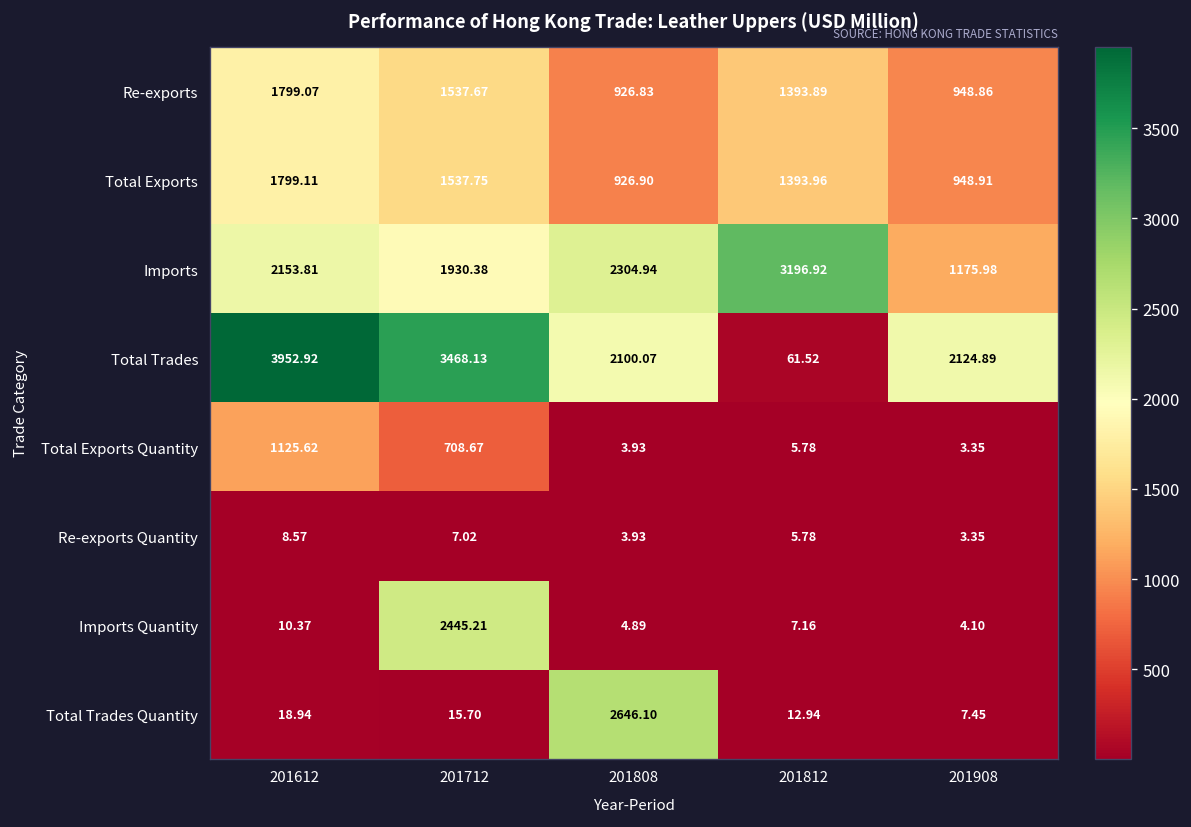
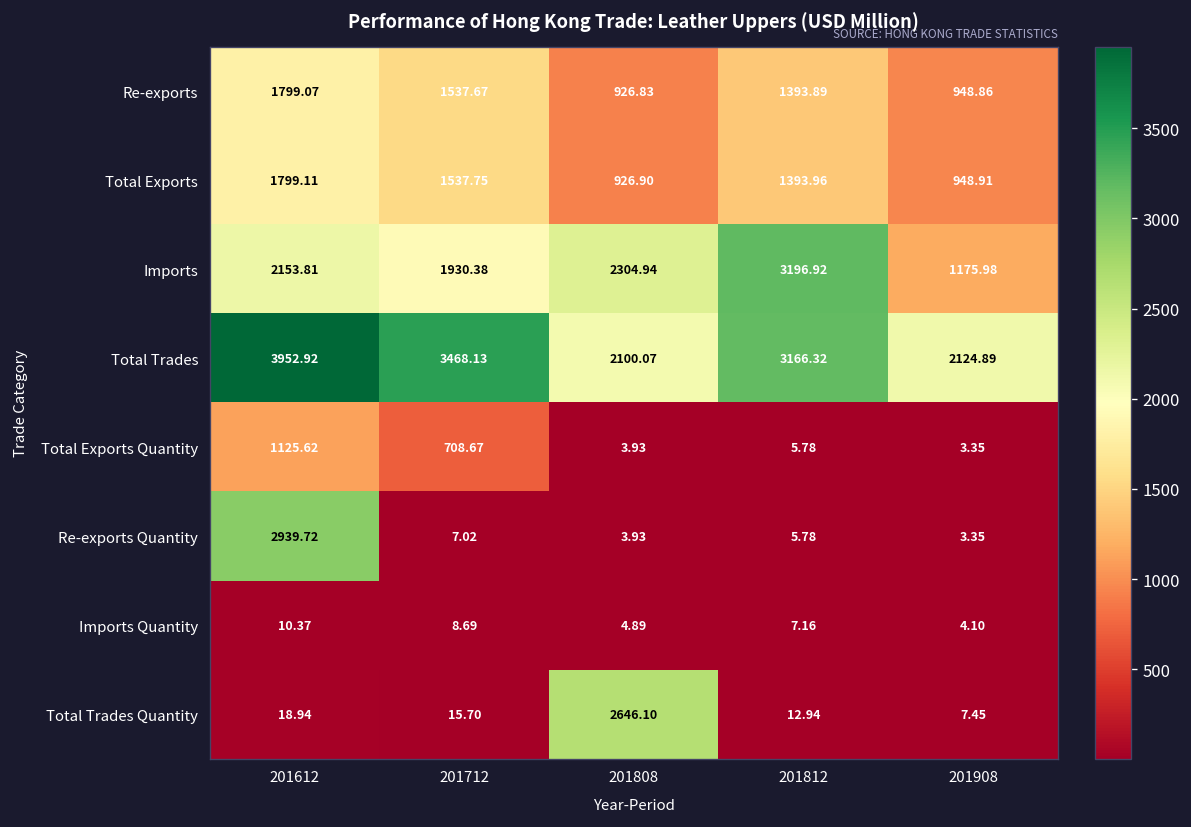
  {
    "Re-exports": {
      "201612": 1799.07,
      "201712": 1537.67,
      "201808": 926.83,
      "201812": 1393.89,
      "201908": 948.86
    },
    "Total Exports": {
      "201612": 1799.11,
      "201712": 1537.75,
      "201808": 926.90,
      "201812": 1393.96,
      "201908": 948.91
    },
    "Imports": {
      "201612": 2153.81,
      "201712": 1930.38,
      "201808": 2304.94,
      "201812": 3196.92,
      "201908": 1175.98
    },
    "Total Trades": {
      "201612": 3952.92,
      "201712": 3468.13,
      "201808": 2100.07,
-     "201812": 61.52,
+     "201812": 3166.32,
      "201908": 2124.89
    },
    "Total Exports Quantity": {
      "201612": 1125.62,
      "201712": 708.67,
      "201808": 3.93,
      "201812": 5.78,
      "201908": 3.35
    },
    "Re-exports Quantity": {
-     "201612": 8.57,
+     "201612": 2939.72,
      "201712": 7.02,
      "201808": 3.93,
      "201812": 5.78,
      "201908": 3.35
    },
    "Imports Quantity": {
      "201612": 10.37,
-     "201712": 2445.21,
+     "201712": 8.69,
      "201808": 4.89,
      "201812": 7.16,
      "201908": 4.10
    },
    "Total Trades Quantity": {
      "201612": 18.94,
      "201712": 15.70,
      "201808": 2646.10,
      "201812": 12.94,
      "201908": 7.45
    }
  }
